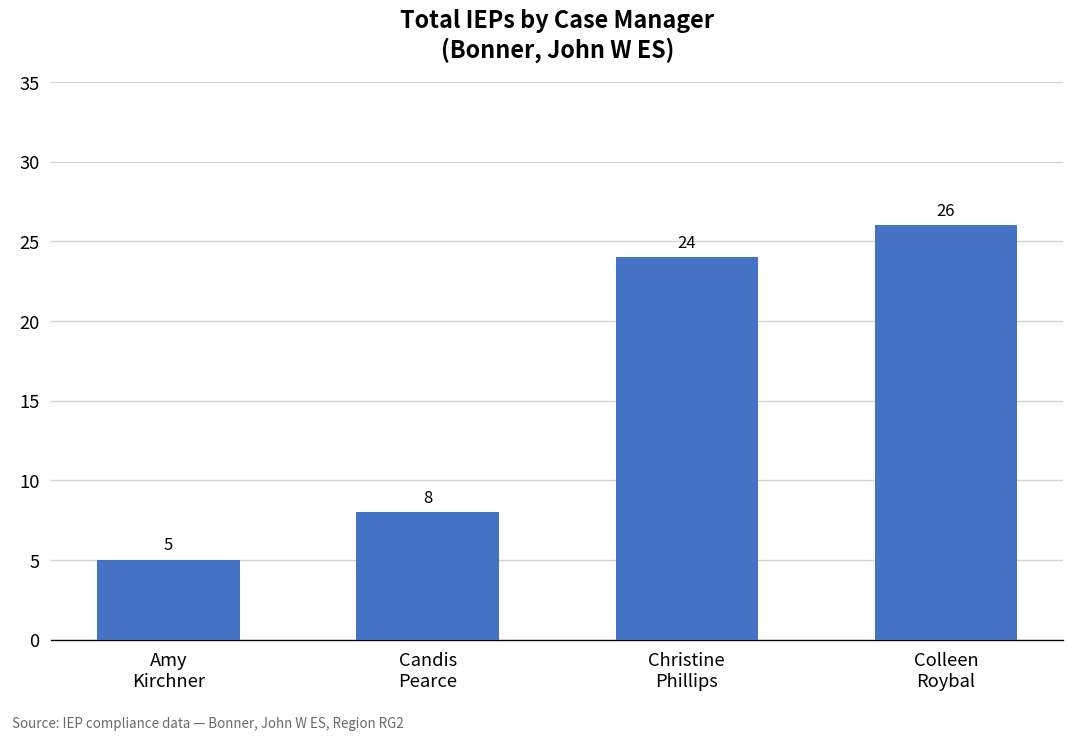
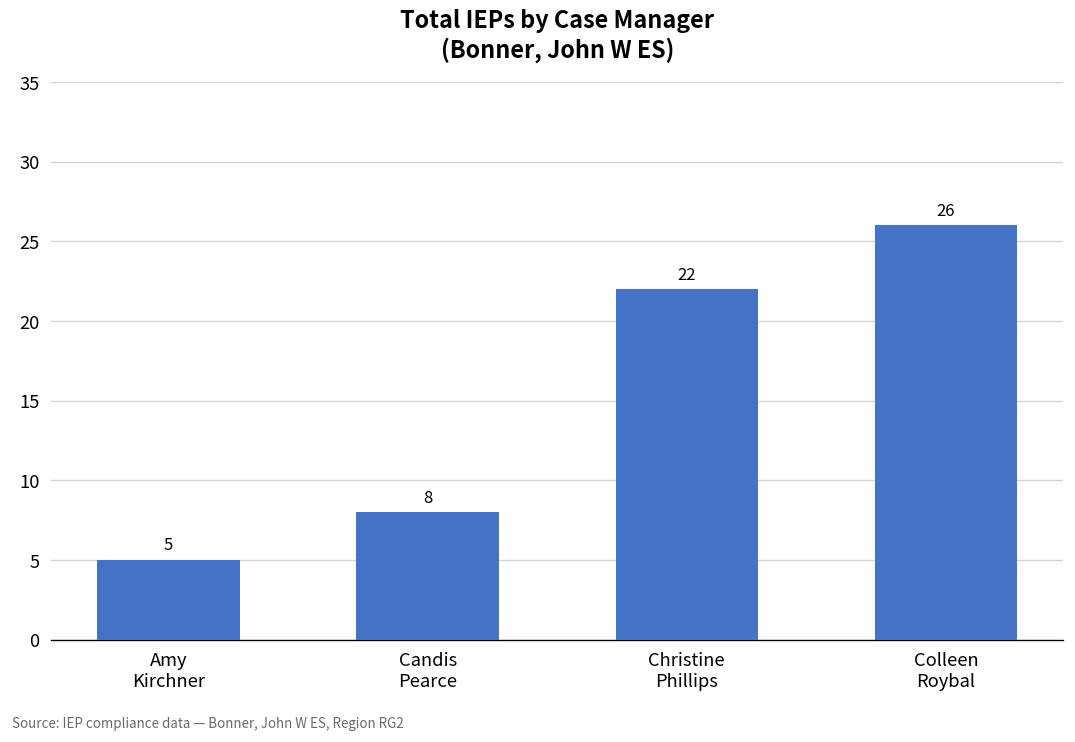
  {
    "Amy Kirchner": 5,
    "Candis Pearce": 8,
-   "Christine Phillips": 24,
+   "Christine Phillips": 22,
    "Colleen Roybal": 26
  }
